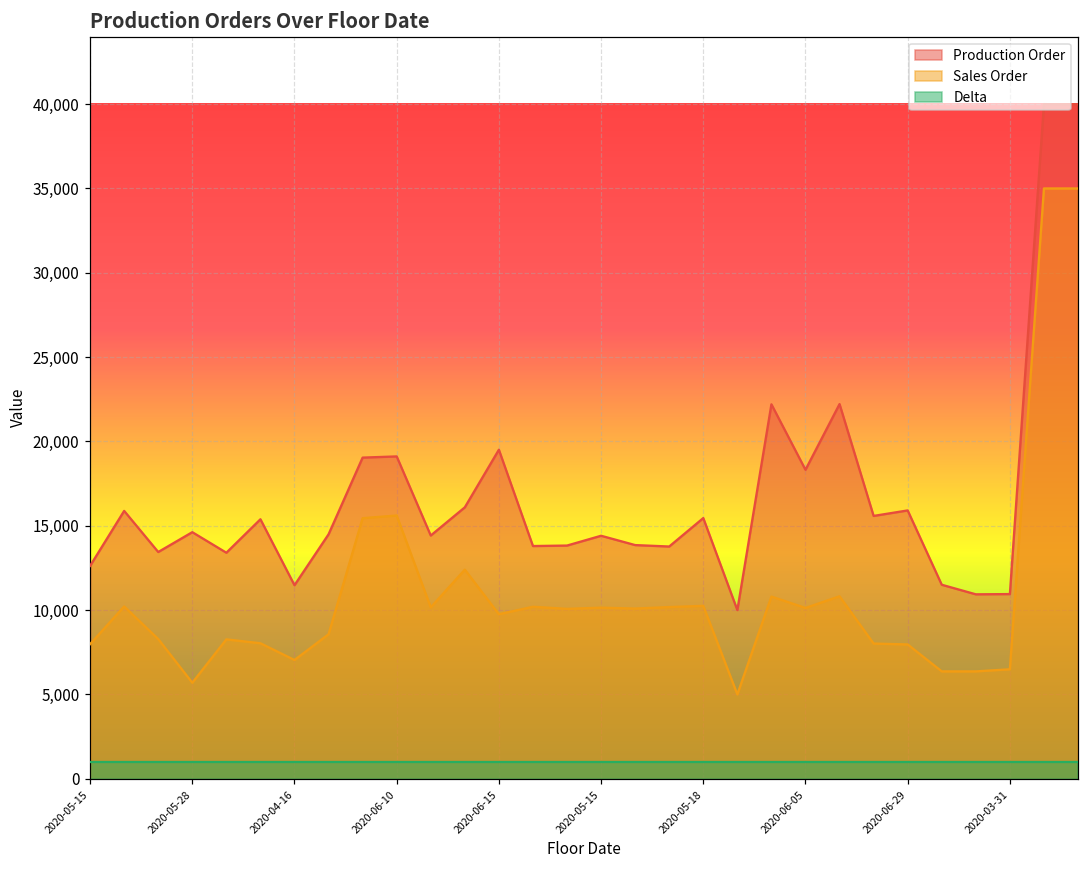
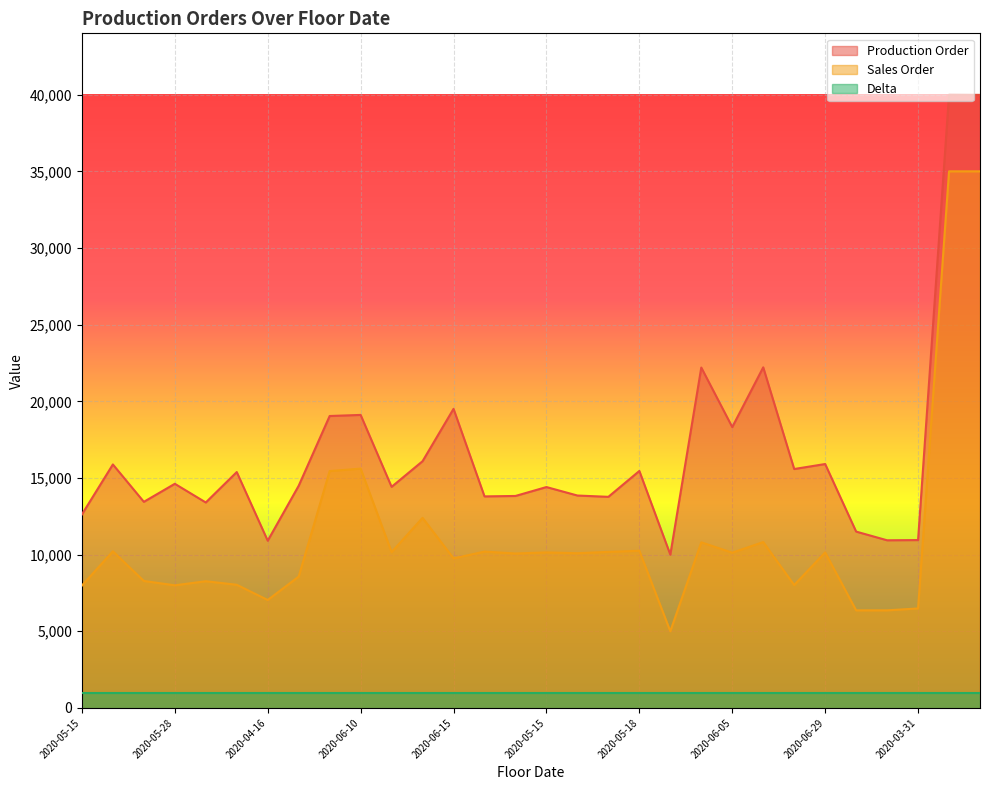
  {
    "Production Order": {
      "2020-05-28": "14,600",
-     "2020-04-16": "11,500",
+     "2020-04-16": "10,900",
      "2020-06-15": "19,500",
      "2020-06-05": "18,300",
      "2020-06-29": "15,900"
    },
    "Sales Order": {
-     "2020-05-28": "5,700",
+     "2020-05-28": "8,000",
      "2020-04-16": "7,000",
      "2020-06-15": "9,800",
      "2020-06-05": "10,100",
-     "2020-06-29": "8,000"
+     "2020-06-29": "10,100"
    },
    "Delta": {
      "2020-05-28": "1,000",
      "2020-04-16": "1,000",
      "2020-06-15": "1,000",
      "2020-06-05": "1,000",
      "2020-06-29": "1,000"
    }
  }
